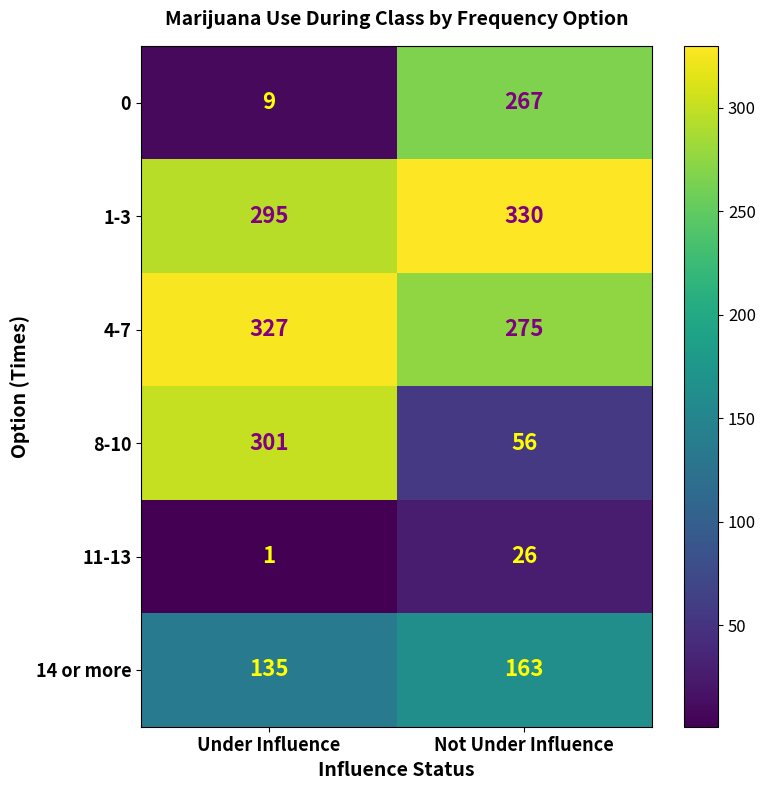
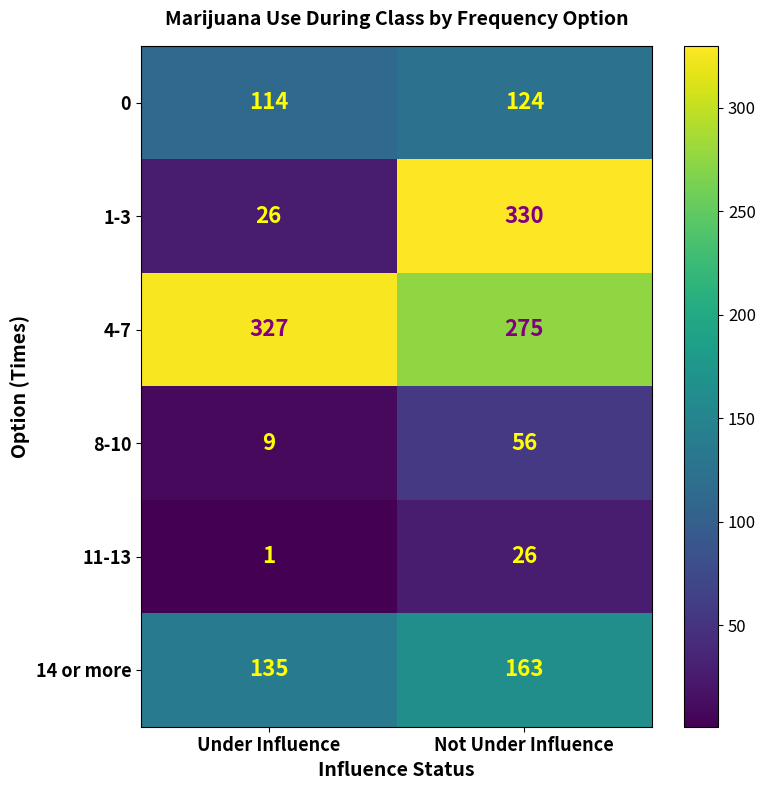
  {
    "0": {
-     "Under Influence": 9,
-     "Not Under Influence": 267
+     "Under Influence": 114,
+     "Not Under Influence": 124
    },
    "1-3": {
-     "Under Influence": 295,
+     "Under Influence": 26,
      "Not Under Influence": 330
    },
    "4-7": {
      "Under Influence": 327,
      "Not Under Influence": 275
    },
    "8-10": {
-     "Under Influence": 301,
+     "Under Influence": 9,
      "Not Under Influence": 56
    },
    "11-13": {
      "Under Influence": 1,
      "Not Under Influence": 26
    },
    "14 or more": {
      "Under Influence": 135,
      "Not Under Influence": 163
    }
  }
